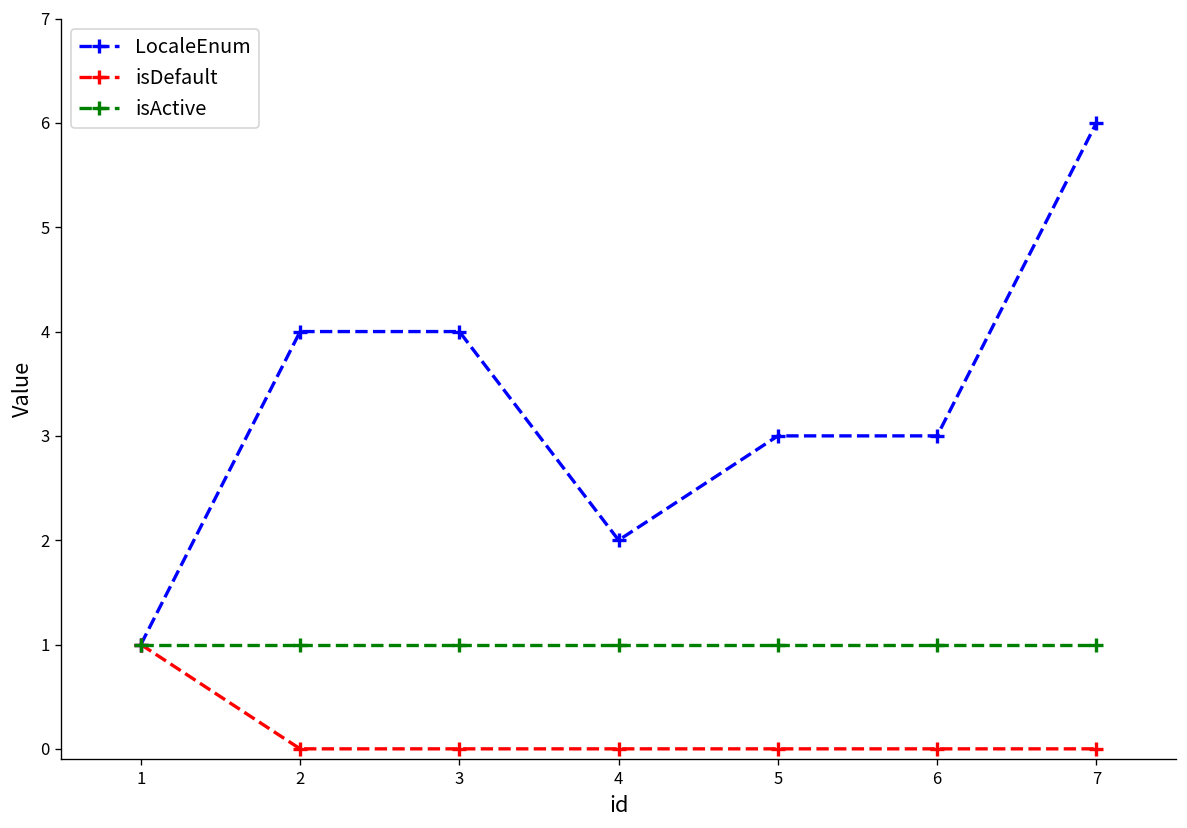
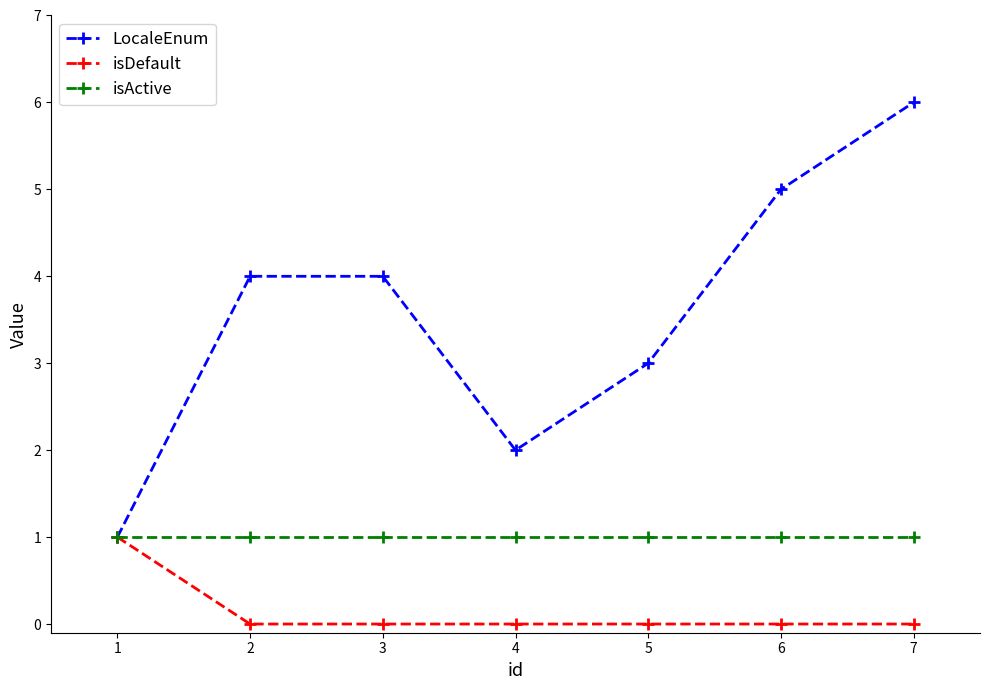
  {
    "LocaleEnum": {
      "2": 4,
      "3": 4,
      "4": 2,
      "5": 3,
-     "6": 3,
+     "6": 5,
      "7": 6
    },
    "isDefault": {
      "2": 0,
      "3": 0,
      "4": 0,
      "5": 0,
      "6": 0,
      "7": 0
    },
    "isActive": {
      "2": 1,
      "3": 1,
      "4": 1,
      "5": 1,
      "6": 1,
      "7": 1
    }
  }
